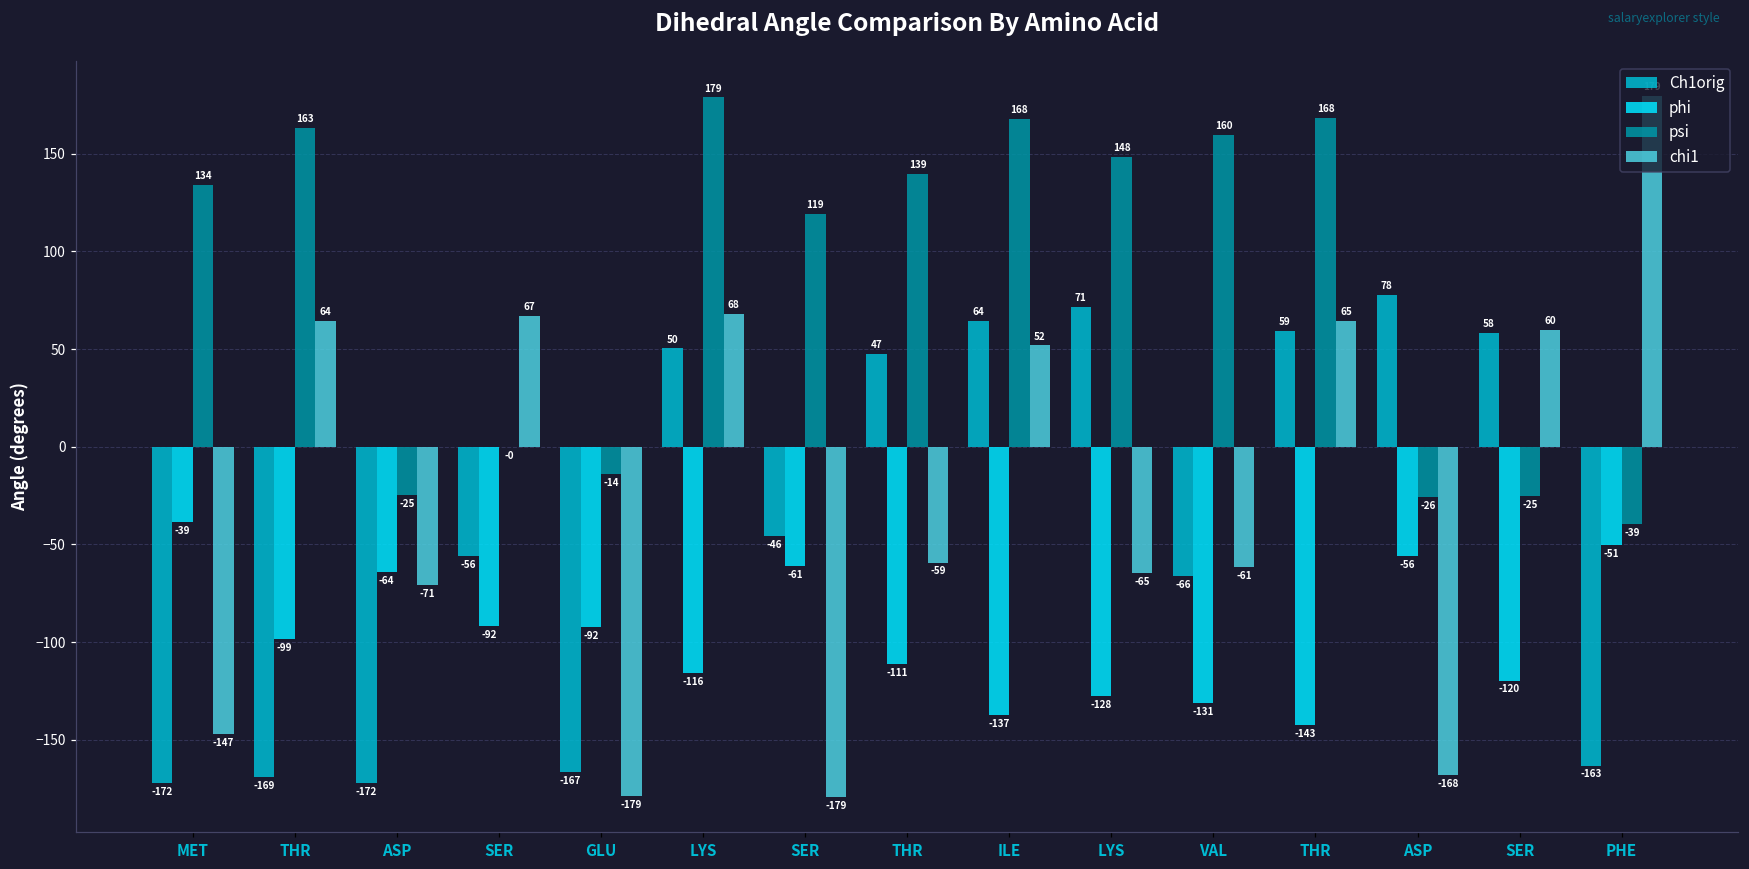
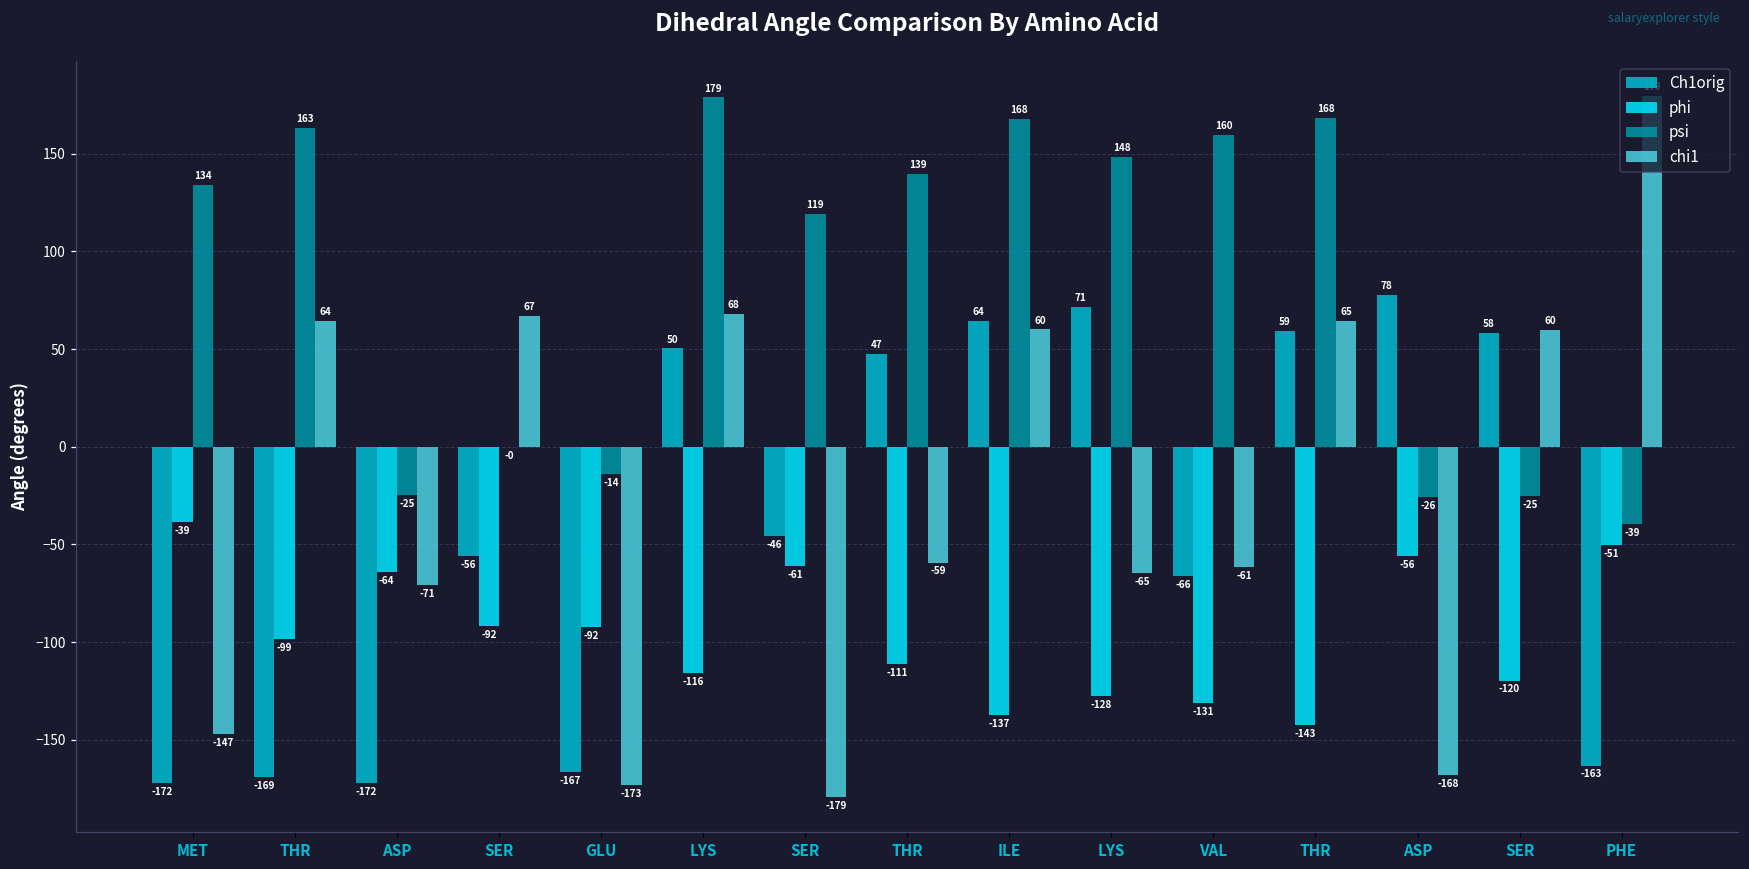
  {
    "chi1": {
      "MET": -147,
-     "GLU": -179,
-     "ILE": 52,
+     "GLU": -173,
+     "ILE": 60,
      "VAL": -61
    }
  }
